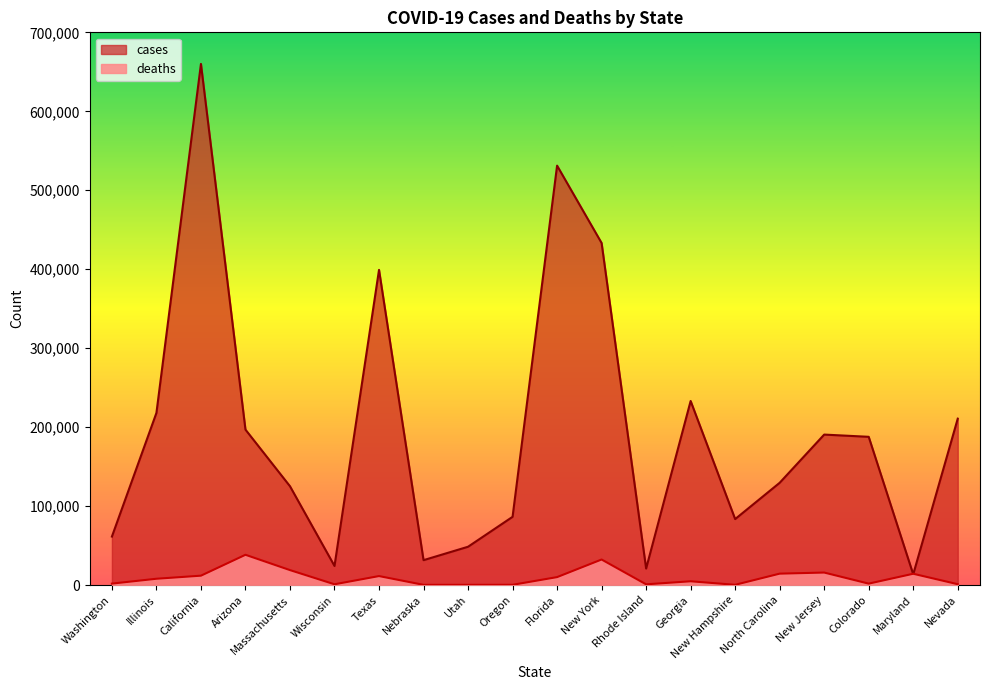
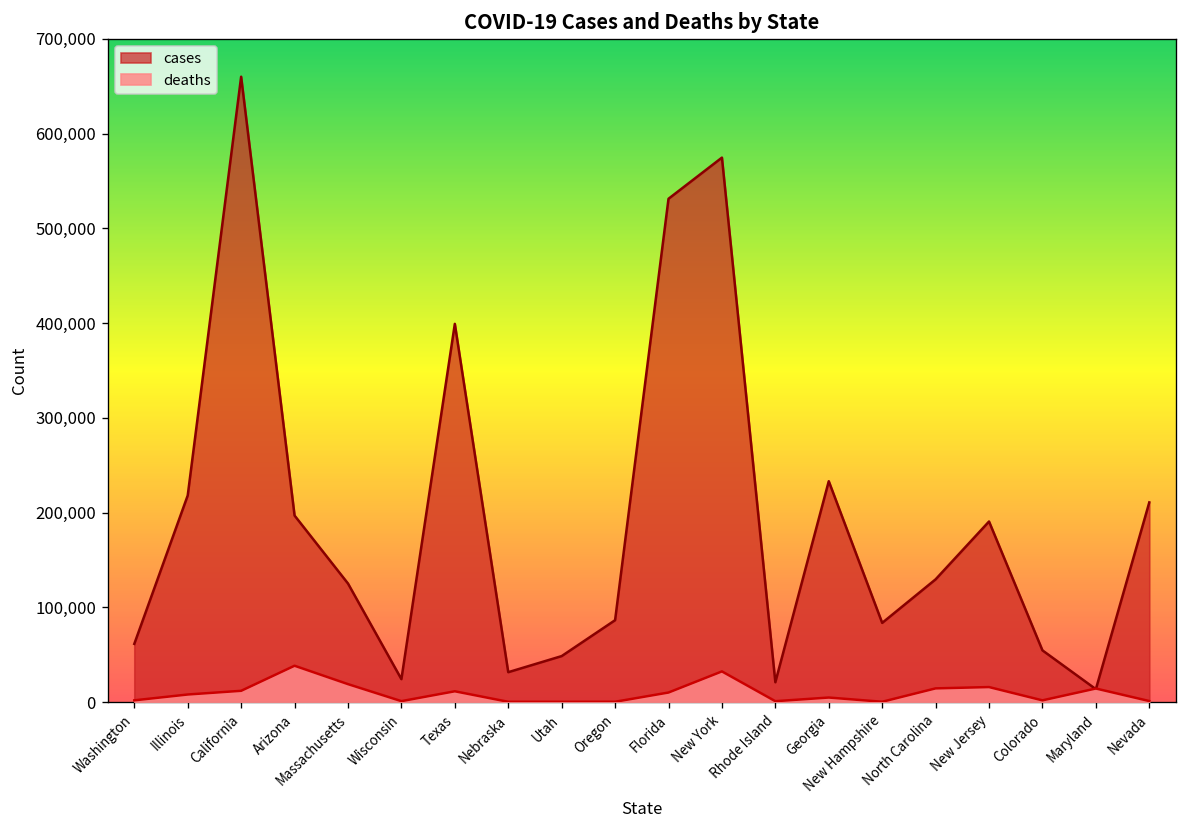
  {
    "cases": {
      "Washington": "60,000",
      "Illinois": "220,000",
      "California": "660,000",
      "Arizona": "200,000",
      "Massachusetts": "130,000",
      "Wisconsin": "20,000",
      "Texas": "400,000",
      "Nebraska": "30,000",
      "Utah": "50,000",
      "Oregon": "90,000",
      "Florida": "530,000",
-     "New York": "430,000",
+     "New York": "570,000",
      "Rhode Island": "20,000",
      "Georgia": "230,000",
      "New Hampshire": "80,000",
      "North Carolina": "130,000",
      "New Jersey": "190,000",
-     "Colorado": "190,000",
+     "Colorado": "50,000",
      "Nevada": "210,000"
    },
    "deaths": {
      "Washington": "0",
      "Illinois": "10,000",
      "California": "10,000",
      "Arizona": "40,000",
      "Massachusetts": "20,000",
      "Wisconsin": "0",
      "Texas": "10,000",
      "Nebraska": "0",
      "Utah": "0",
      "Oregon": "0",
      "Florida": "10,000",
      "New York": "30,000",
      "Rhode Island": "0",
      "Georgia": "0",
      "New Hampshire": "0",
      "North Carolina": "10,000",
      "New Jersey": "20,000",
      "Colorado": "0",
      "Nevada": "0"
    }
  }
